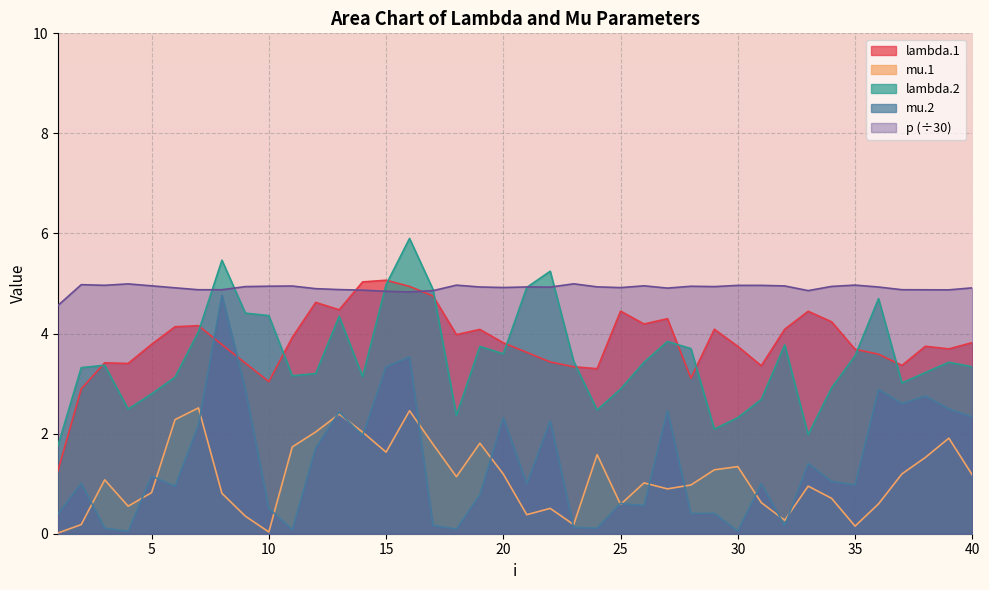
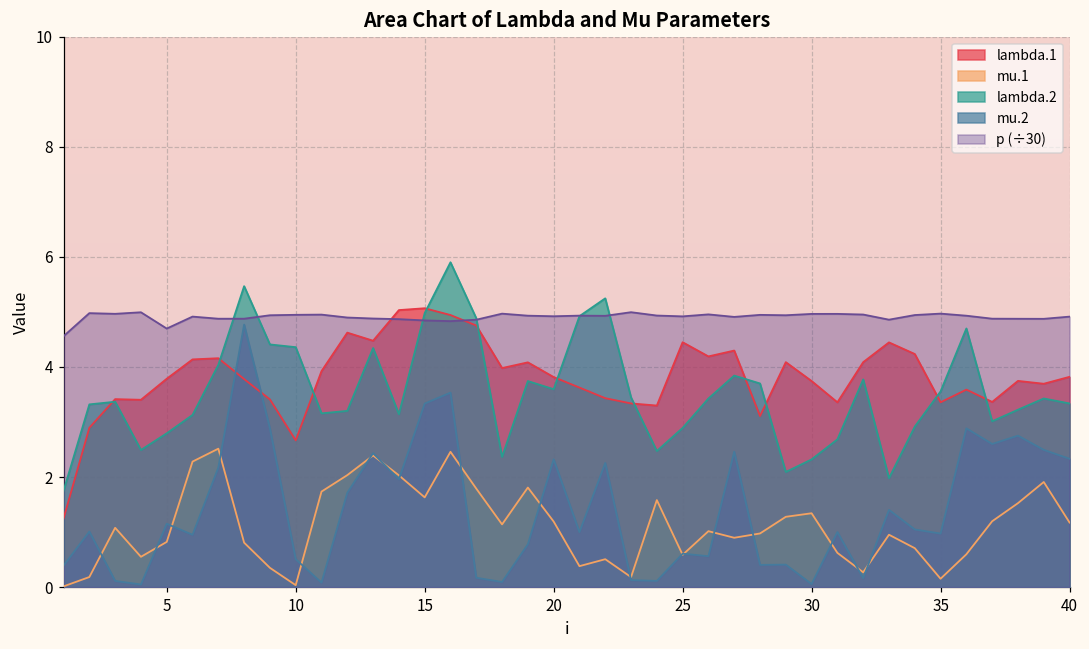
  {
    "lambda.1": {
      "5": 3.8,
-     "10": 3.0,
+     "10": 2.7,
      "15": 5.1,
      "20": 3.8,
      "25": 4.4,
      "30": 3.7,
-     "35": 3.7,
+     "35": 3.4,
      "40": 3.8
    },
    "mu.1": {
      "5": 0.8,
      "10": 0.0,
      "15": 1.6,
      "20": 1.2,
      "30": 1.3,
      "35": 0.2,
      "40": 1.2
    },
    "p (÷30)": {
-     "5": 5.0,
+     "5": 4.7,
      "10": 4.9,
      "15": 4.8,
      "20": 4.9,
      "25": 4.9,
      "30": 5.0,
      "35": 5.0,
      "40": 4.9
    }
  }
